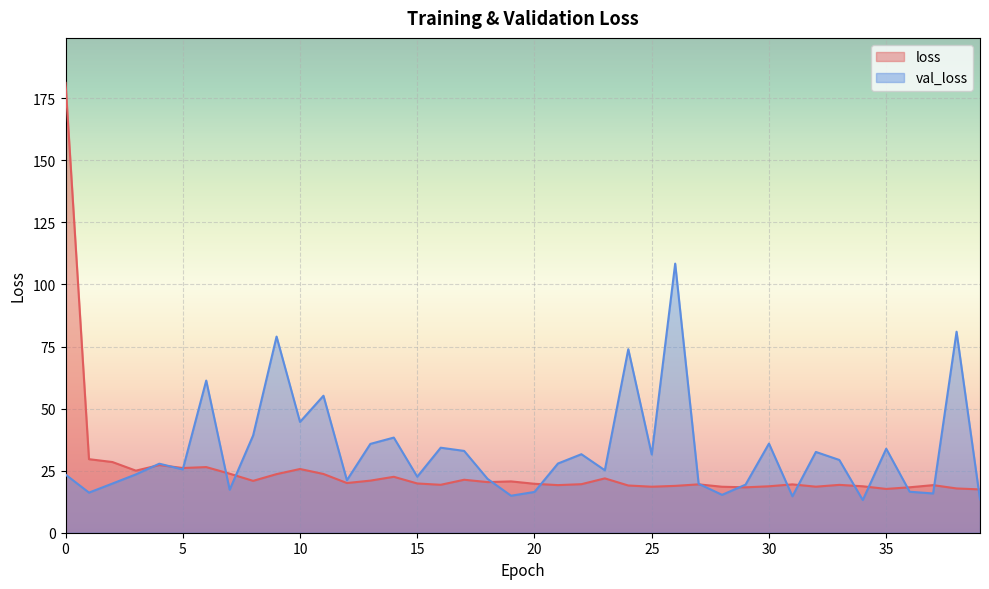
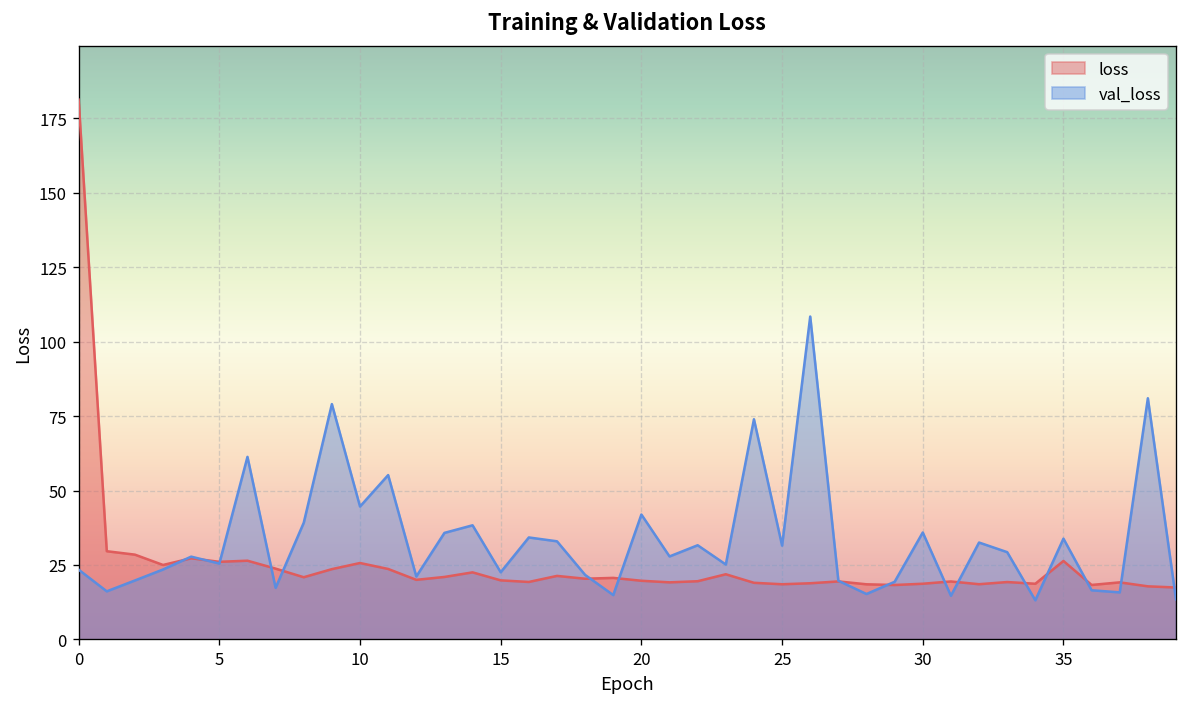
  {
    "loss": {
      "0": 181,
      "10": 26,
      "15": 20,
      "20": 20,
      "25": 19,
      "30": 19,
-     "35": 18
+     "35": 26
    },
    "val_loss": {
      "0": 23,
      "10": 45,
      "15": 23,
-     "20": 16,
+     "20": 42,
      "25": 32,
      "30": 36,
      "35": 34
    }
  }
